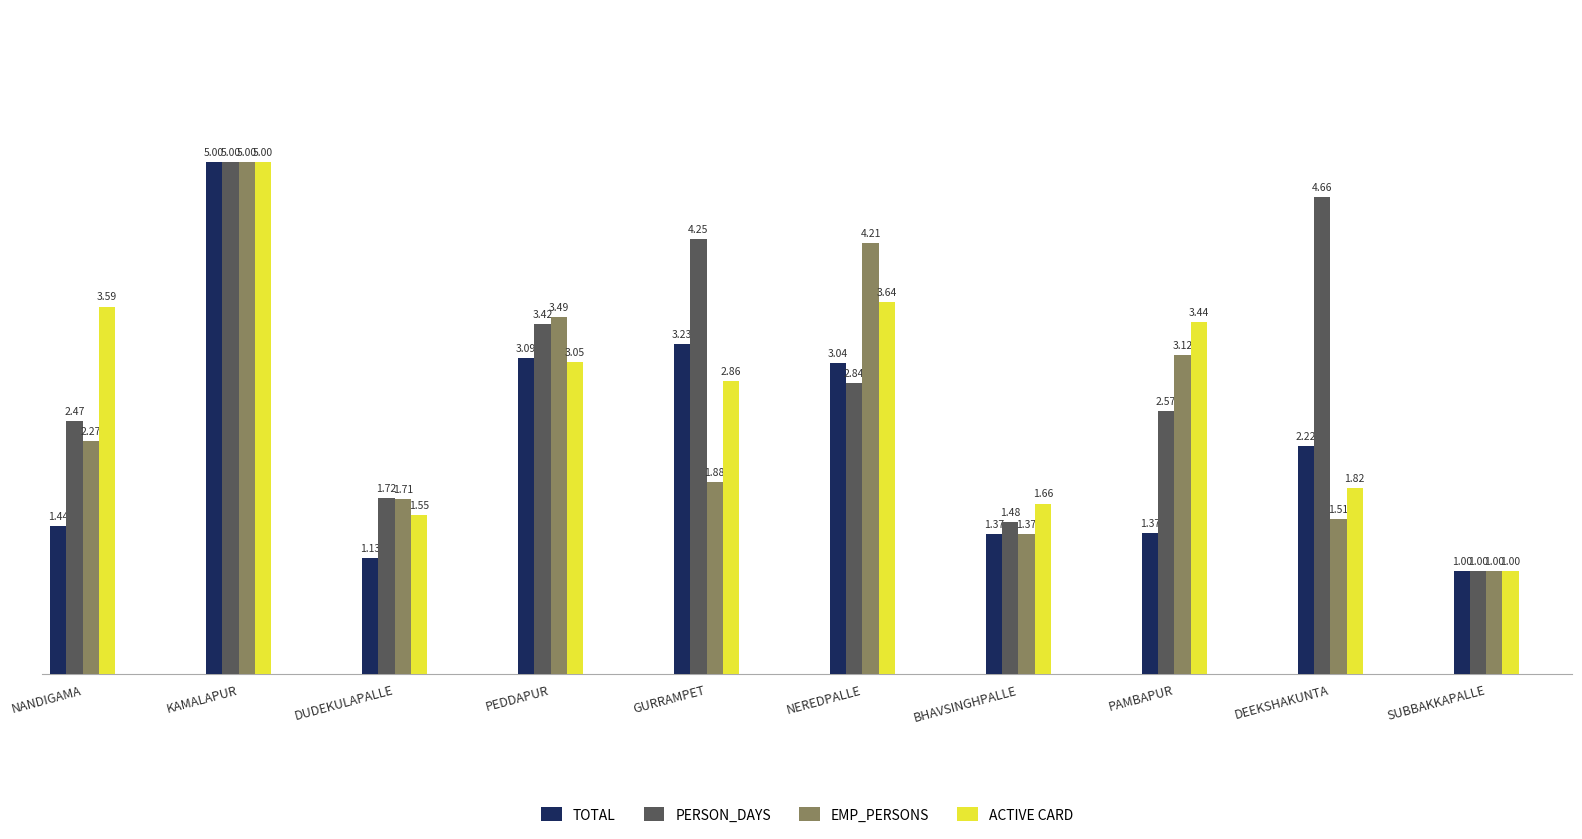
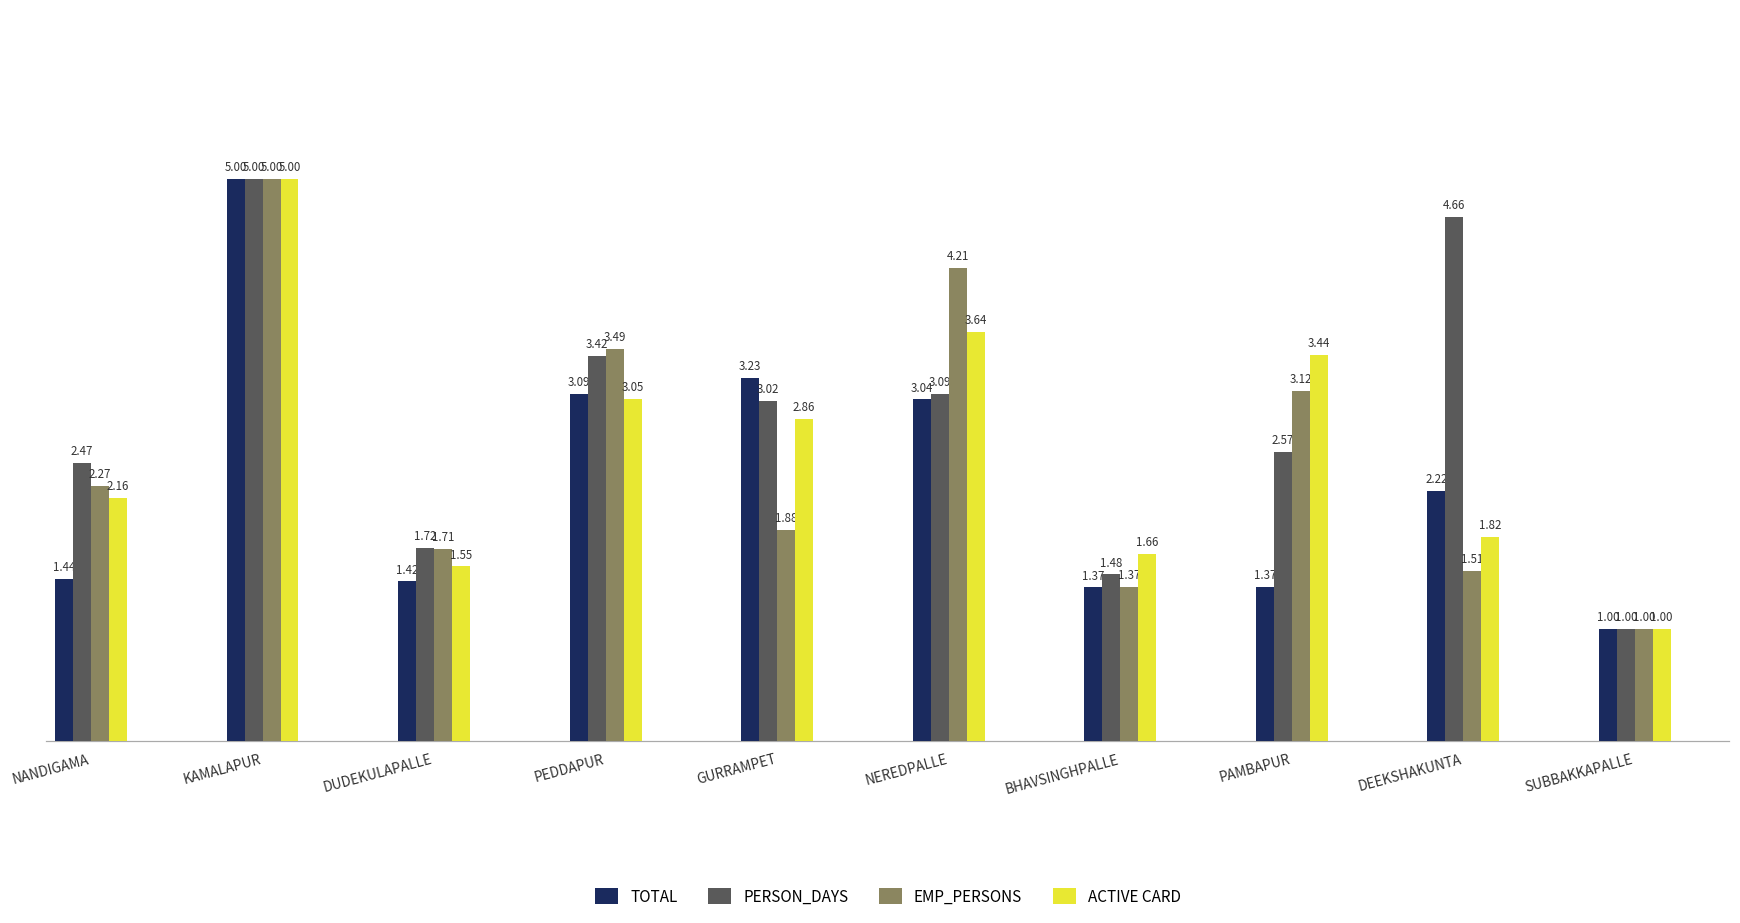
  {
    "TOTAL": {
      "NANDIGAMA": 1.44,
-     "DUDEKULAPALLE": 1.13,
+     "DUDEKULAPALLE": 1.42,
      "PEDDAPUR": 3.09,
      "GURRAMPET": 3.23,
      "NEREDPALLE": 3.04,
      "BHAVSINGHPALLE": 1.37,
      "PAMBAPUR": 1.37,
      "DEEKSHAKUNTA": 2.22
    },
    "PERSON_DAYS": {
      "NANDIGAMA": 2.47,
      "PEDDAPUR": 3.42,
-     "GURRAMPET": 4.25,
-     "NEREDPALLE": 2.84,
+     "GURRAMPET": 3.02,
+     "NEREDPALLE": 3.09,
      "BHAVSINGHPALLE": 1.48,
      "PAMBAPUR": 2.57,
      "DEEKSHAKUNTA": 4.66
    },
    "EMP_PERSONS": {
      "NANDIGAMA": 2.27,
      "PEDDAPUR": 3.49,
      "GURRAMPET": 1.88,
      "NEREDPALLE": 4.21,
      "BHAVSINGHPALLE": 1.37,
      "PAMBAPUR": 3.12,
      "DEEKSHAKUNTA": 1.51
    },
    "ACTIVE CARD": {
-     "NANDIGAMA": 3.59,
+     "NANDIGAMA": 2.16,
      "DUDEKULAPALLE": 1.55,
      "PEDDAPUR": 3.05,
      "GURRAMPET": 2.86,
      "NEREDPALLE": 3.64,
      "BHAVSINGHPALLE": 1.66,
      "PAMBAPUR": 3.44,
      "DEEKSHAKUNTA": 1.82
    }
  }
